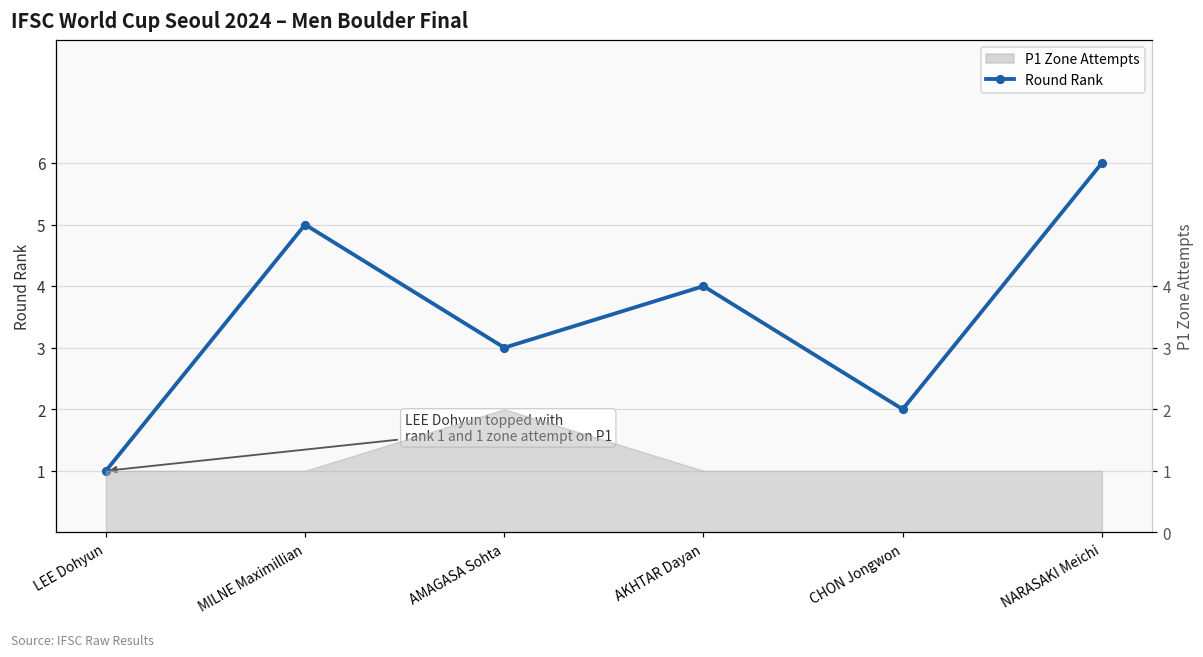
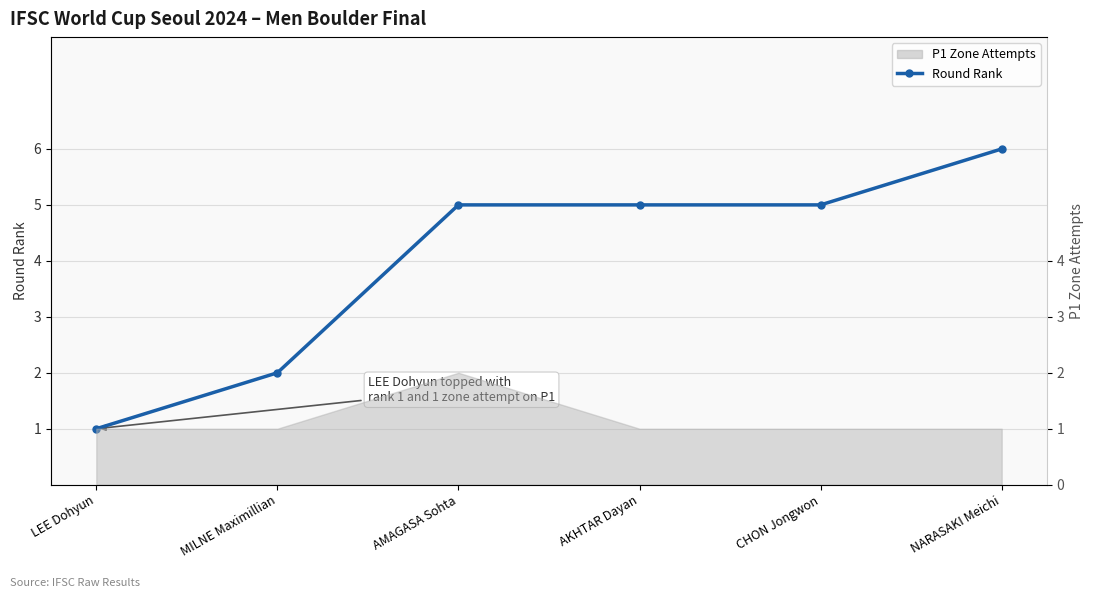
  {
    "Round Rank": {
      "LEE Dohyun": 1,
-     "MILNE Maximillian": 5,
-     "AMAGASA Sohta": 3,
-     "AKHTAR Dayan": 4,
-     "CHON Jongwon": 2,
+     "MILNE Maximillian": 2,
+     "AMAGASA Sohta": 5,
+     "AKHTAR Dayan": 5,
+     "CHON Jongwon": 5,
      "NARASAKI Meichi": 6
    },
    "P1 Zone Attempts": {
      "LEE Dohyun": 1.0,
      "AKHTAR Dayan": 1.0,
      "CHON Jongwon": 1.0,
      "NARASAKI Meichi": 1.0
    }
  }
